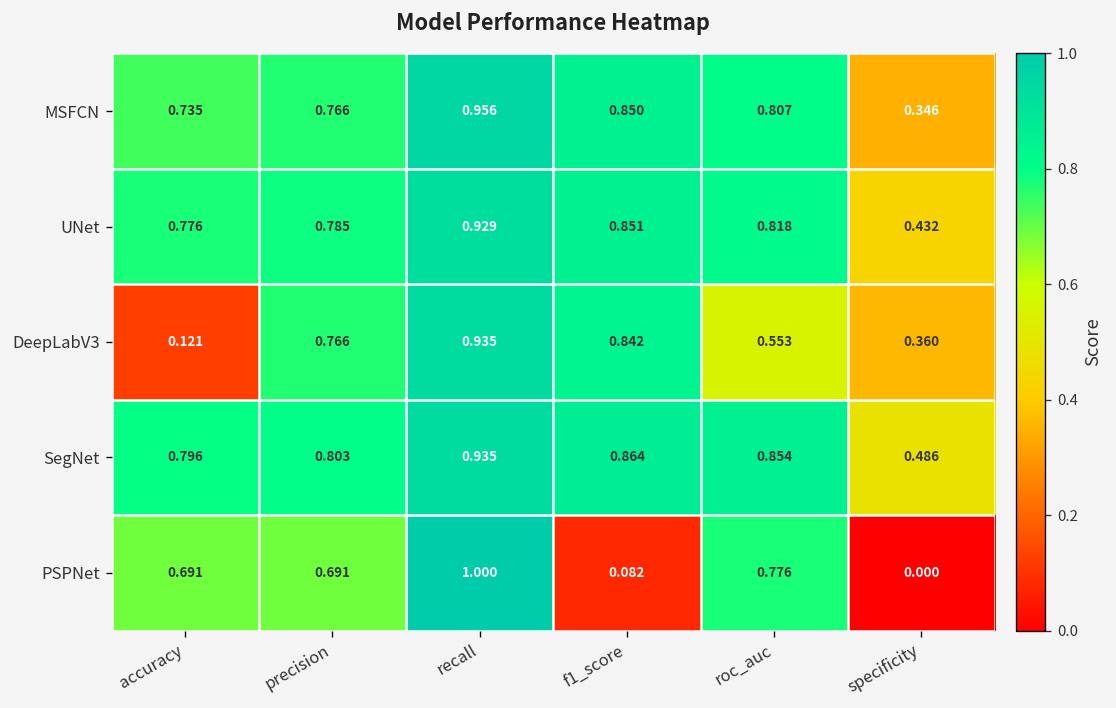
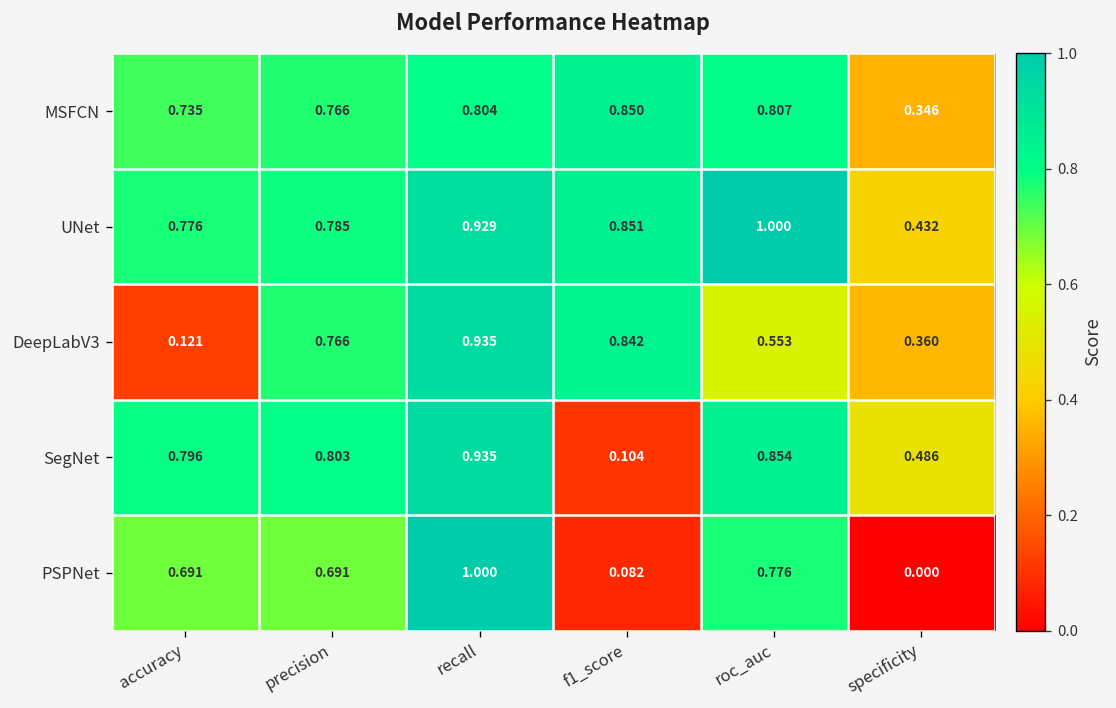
  {
    "MSFCN": {
      "accuracy": 0.735,
      "precision": 0.766,
-     "recall": 0.956,
+     "recall": 0.804,
      "f1_score": 0.850,
      "roc_auc": 0.807,
      "specificity": 0.346
    },
    "UNet": {
      "accuracy": 0.776,
      "precision": 0.785,
      "recall": 0.929,
      "f1_score": 0.851,
-     "roc_auc": 0.818,
+     "roc_auc": 1.000,
      "specificity": 0.432
    },
    "DeepLabV3": {
      "accuracy": 0.121,
      "precision": 0.766,
      "recall": 0.935,
      "f1_score": 0.842,
      "roc_auc": 0.553,
      "specificity": 0.360
    },
    "SegNet": {
      "accuracy": 0.796,
      "precision": 0.803,
      "recall": 0.935,
-     "f1_score": 0.864,
+     "f1_score": 0.104,
      "roc_auc": 0.854,
      "specificity": 0.486
    },
    "PSPNet": {
      "accuracy": 0.691,
      "precision": 0.691,
      "recall": 1.000,
      "f1_score": 0.082,
      "roc_auc": 0.776,
      "specificity": 0.000
    }
  }
